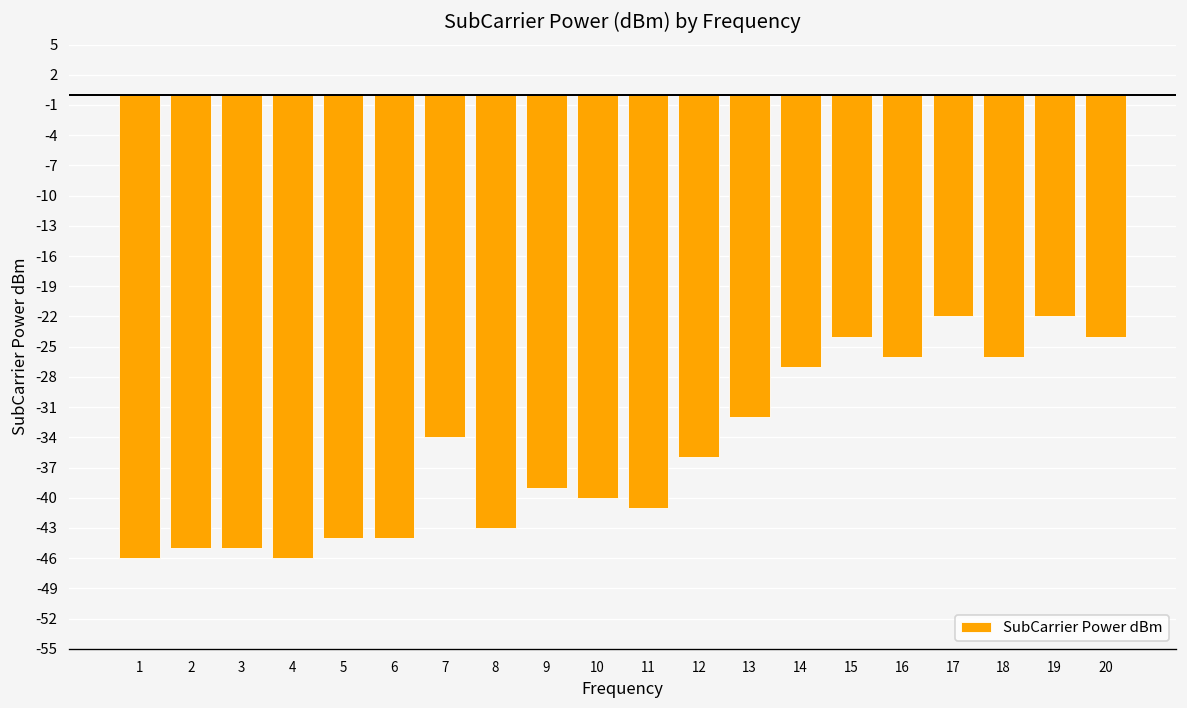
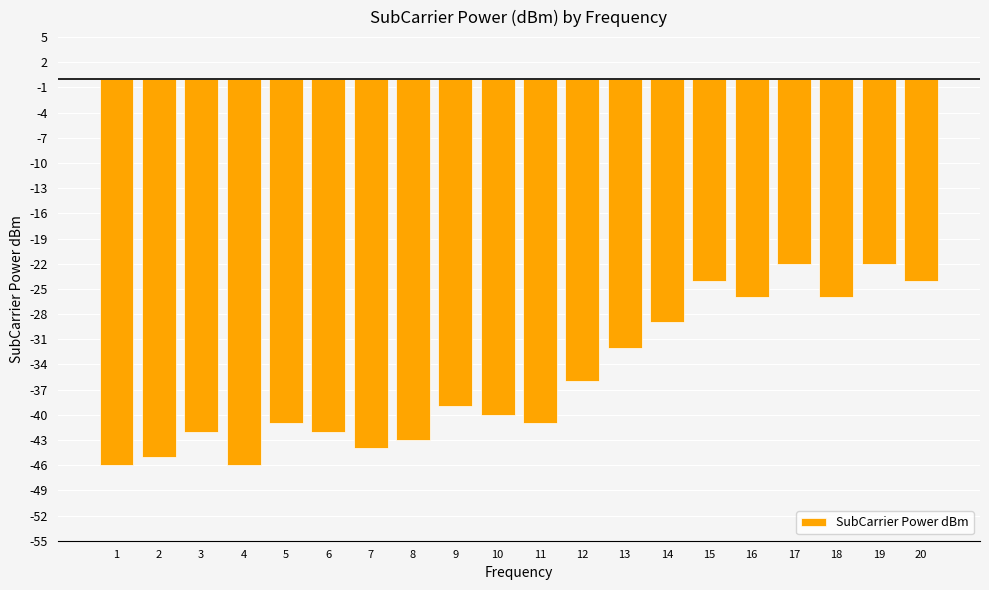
  {
    "1": -46,
    "2": -45,
-   "3": -45,
+   "3": -42,
    "4": -46,
-   "5": -44,
-   "6": -44,
-   "7": -34,
+   "5": -41,
+   "6": -42,
+   "7": -44,
    "8": -43,
    "9": -39,
    "10": -40,
    "11": -41,
    "12": -36,
    "13": -32,
-   "14": -27,
+   "14": -29,
    "15": -24,
    "16": -26,
    "17": -22,
    "18": -26,
    "19": -22,
    "20": -24
  }
